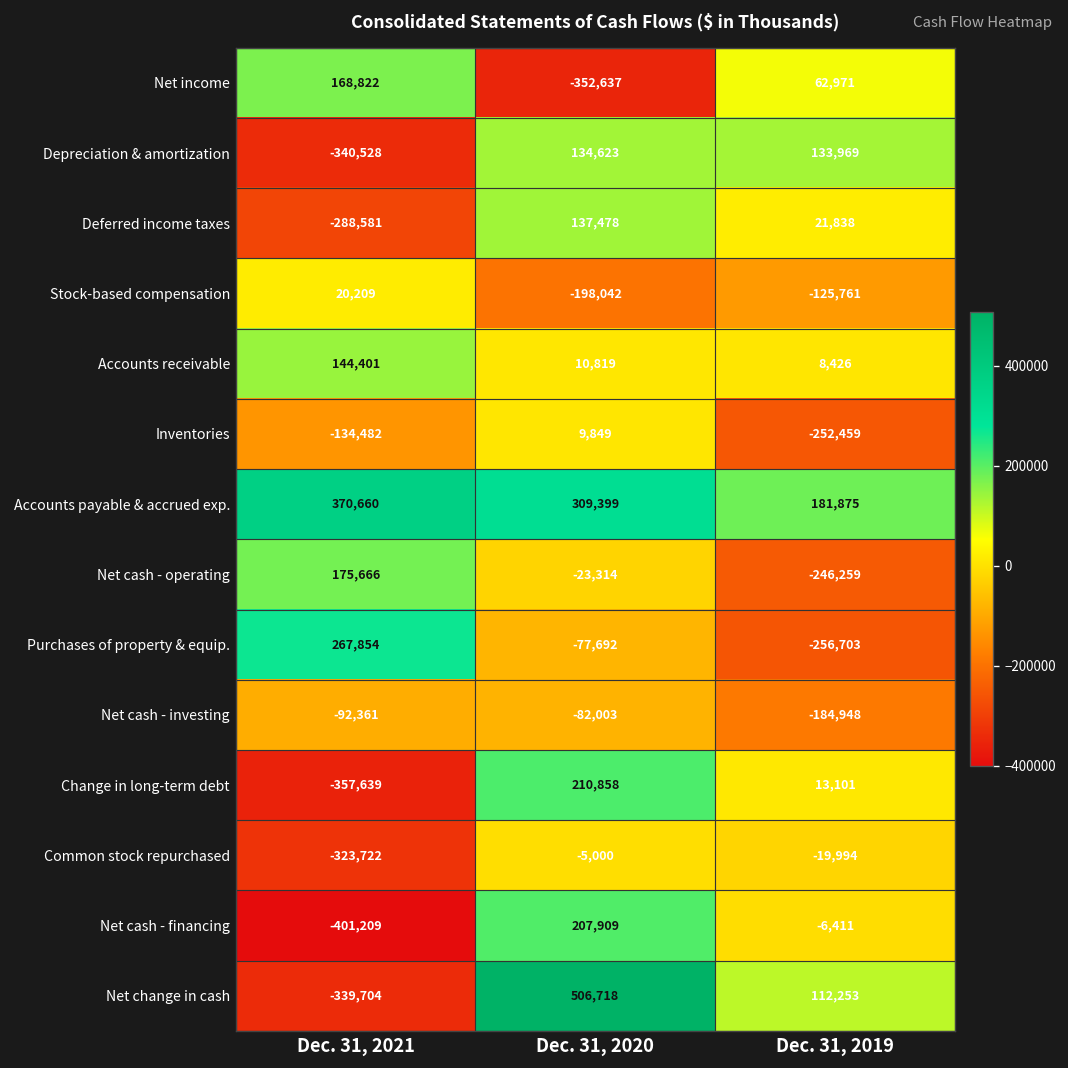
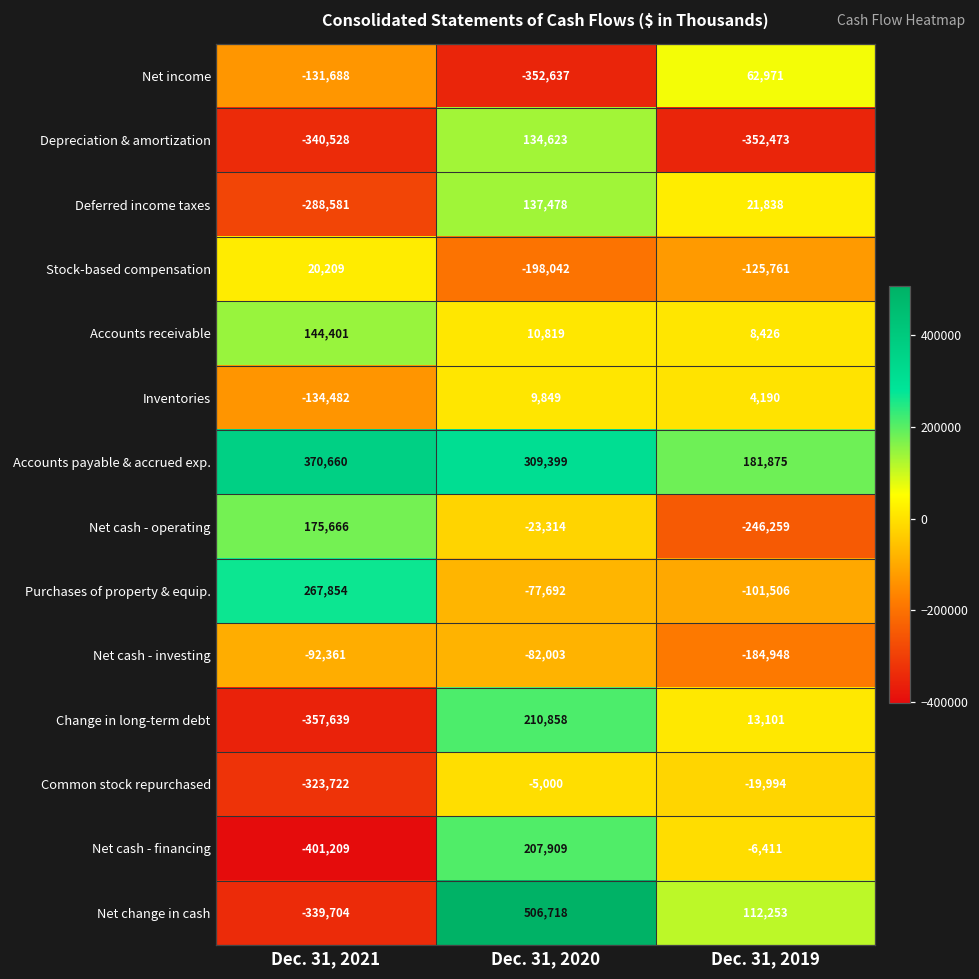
  {
    "Net income": {
-     "Dec. 31, 2021": "168,822",
+     "Dec. 31, 2021": "-131,688",
      "Dec. 31, 2020": "-352,637",
      "Dec. 31, 2019": "62,971"
    },
    "Depreciation & amortization": {
      "Dec. 31, 2021": "-340,528",
      "Dec. 31, 2020": "134,623",
-     "Dec. 31, 2019": "133,969"
+     "Dec. 31, 2019": "-352,473"
    },
    "Deferred income taxes": {
      "Dec. 31, 2021": "-288,581",
      "Dec. 31, 2020": "137,478",
      "Dec. 31, 2019": "21,838"
    },
    "Stock-based compensation": {
      "Dec. 31, 2021": "20,209",
      "Dec. 31, 2020": "-198,042",
      "Dec. 31, 2019": "-125,761"
    },
    "Accounts receivable": {
      "Dec. 31, 2021": "144,401",
      "Dec. 31, 2020": "10,819",
      "Dec. 31, 2019": "8,426"
    },
    "Inventories": {
      "Dec. 31, 2021": "-134,482",
      "Dec. 31, 2020": "9,849",
-     "Dec. 31, 2019": "-252,459"
+     "Dec. 31, 2019": "4,190"
    },
    "Accounts payable & accrued exp.": {
      "Dec. 31, 2021": "370,660",
      "Dec. 31, 2020": "309,399",
      "Dec. 31, 2019": "181,875"
    },
    "Net cash - operating": {
      "Dec. 31, 2021": "175,666",
      "Dec. 31, 2020": "-23,314",
      "Dec. 31, 2019": "-246,259"
    },
    "Purchases of property & equip.": {
      "Dec. 31, 2021": "267,854",
      "Dec. 31, 2020": "-77,692",
-     "Dec. 31, 2019": "-256,703"
+     "Dec. 31, 2019": "-101,506"
    },
    "Net cash - investing": {
      "Dec. 31, 2021": "-92,361",
      "Dec. 31, 2020": "-82,003",
      "Dec. 31, 2019": "-184,948"
    },
    "Change in long-term debt": {
      "Dec. 31, 2021": "-357,639",
      "Dec. 31, 2020": "210,858",
      "Dec. 31, 2019": "13,101"
    },
    "Common stock repurchased": {
      "Dec. 31, 2021": "-323,722",
      "Dec. 31, 2020": "-5,000",
      "Dec. 31, 2019": "-19,994"
    },
    "Net cash - financing": {
      "Dec. 31, 2021": "-401,209",
      "Dec. 31, 2020": "207,909",
      "Dec. 31, 2019": "-6,411"
    },
    "Net change in cash": {
      "Dec. 31, 2021": "-339,704",
      "Dec. 31, 2020": "506,718",
      "Dec. 31, 2019": "112,253"
    }
  }
